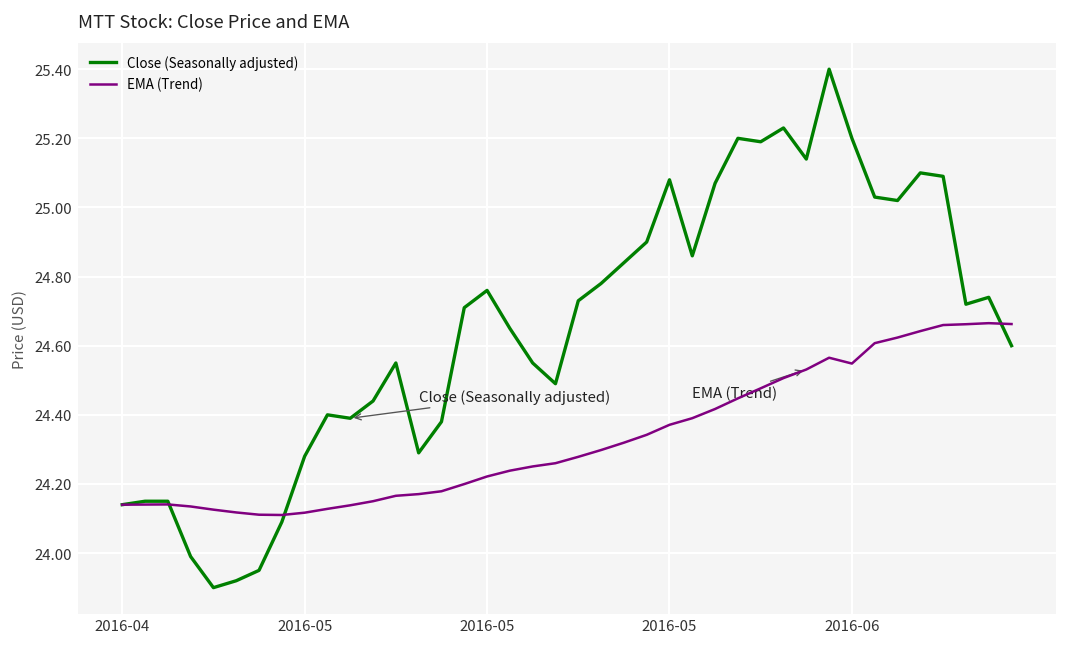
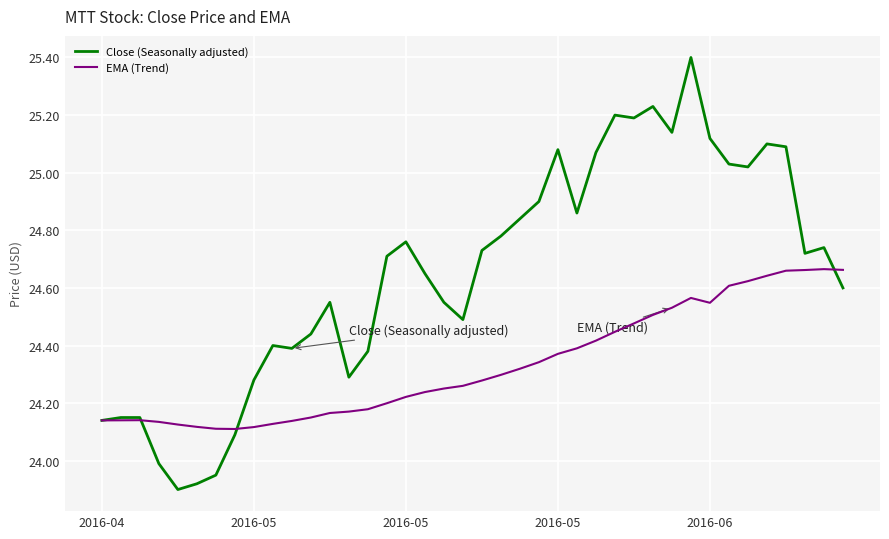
  {
    "Close (Seasonally adjusted)": {
-     "2016-06": 25.20
+     "2016-06": 25.12
    },
    "EMA (Trend)": {
      "2016-06": 24.55
    }
  }
